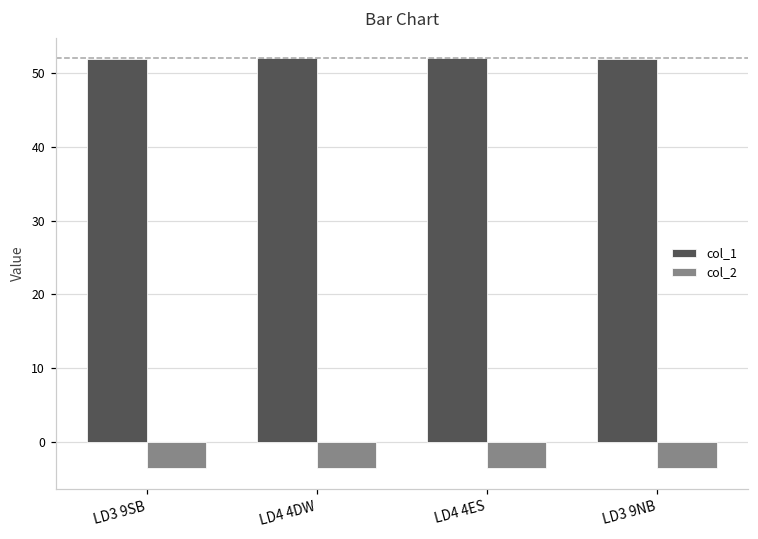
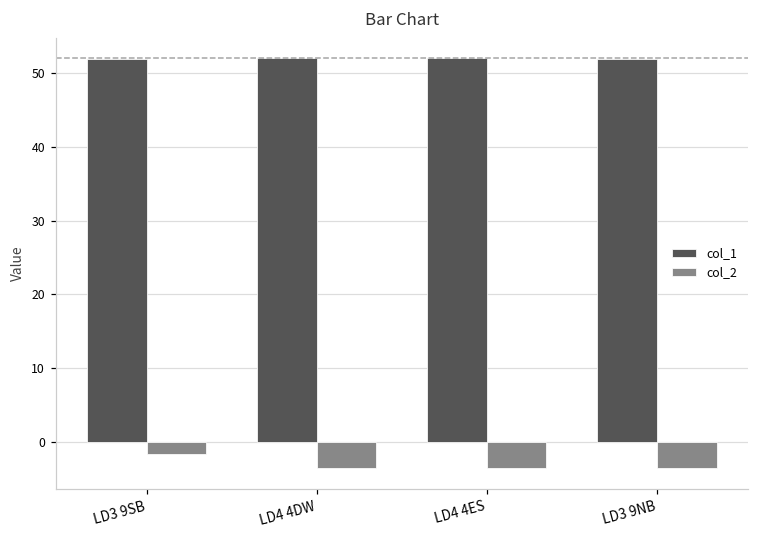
  {
    "col_1": {
      "LD3 9SB": 52,
      "LD4 4DW": 52,
      "LD4 4ES": 52,
      "LD3 9NB": 52
    },
    "col_2": {
-     "LD3 9SB": -4,
+     "LD3 9SB": -2,
      "LD4 4DW": -4,
      "LD4 4ES": -4,
      "LD3 9NB": -4
    }
  }
